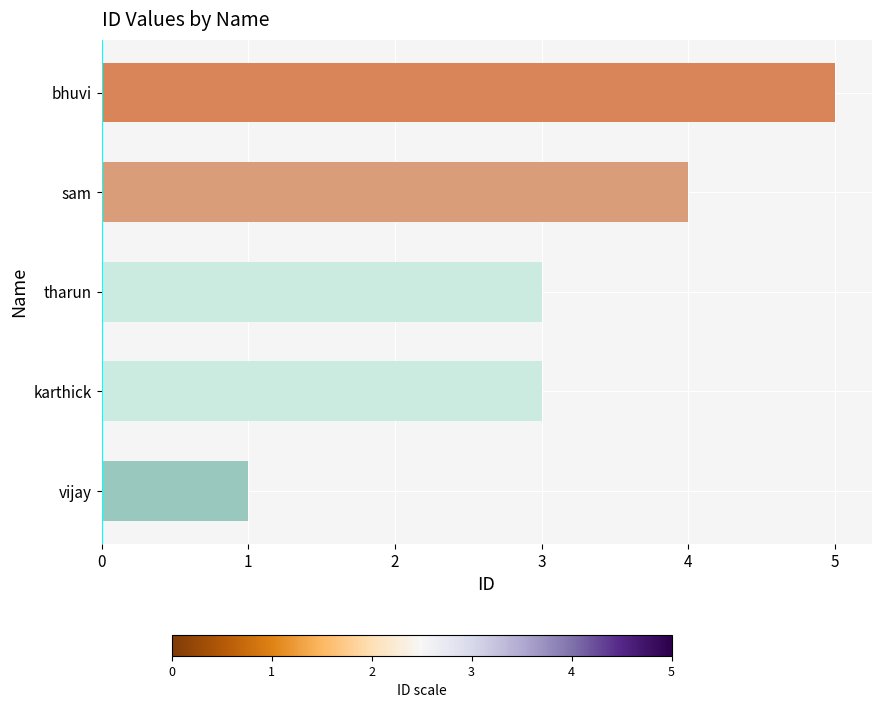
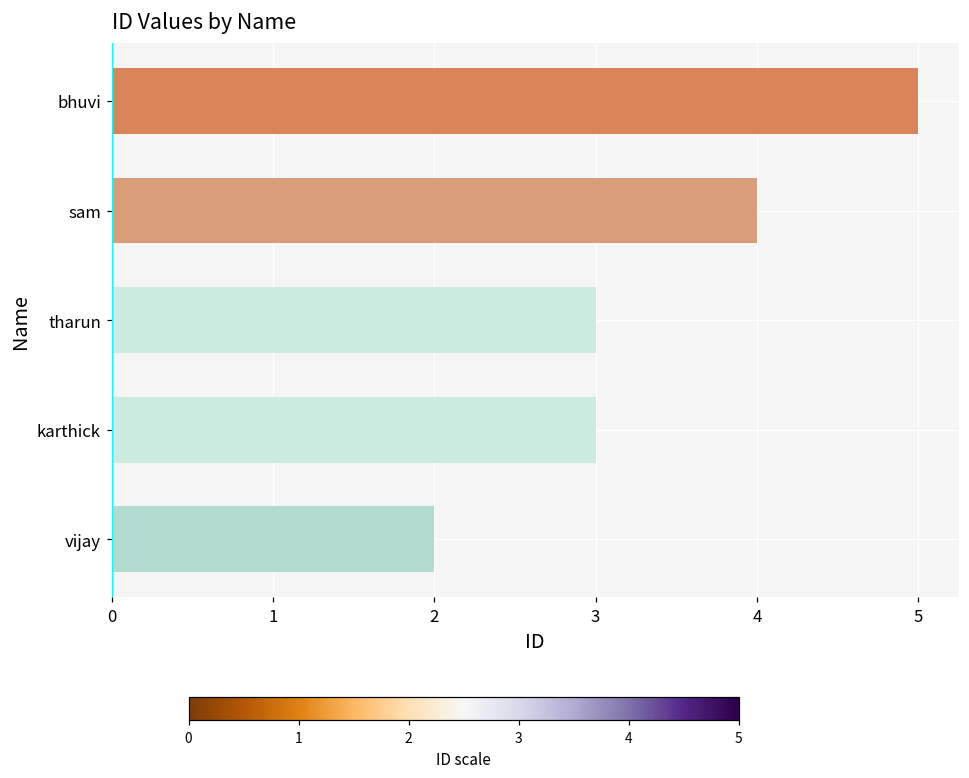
  {
    "bhuvi": 5,
    "sam": 4,
    "tharun": 3,
    "karthick": 3,
-   "vijay": 1
+   "vijay": 2
  }
